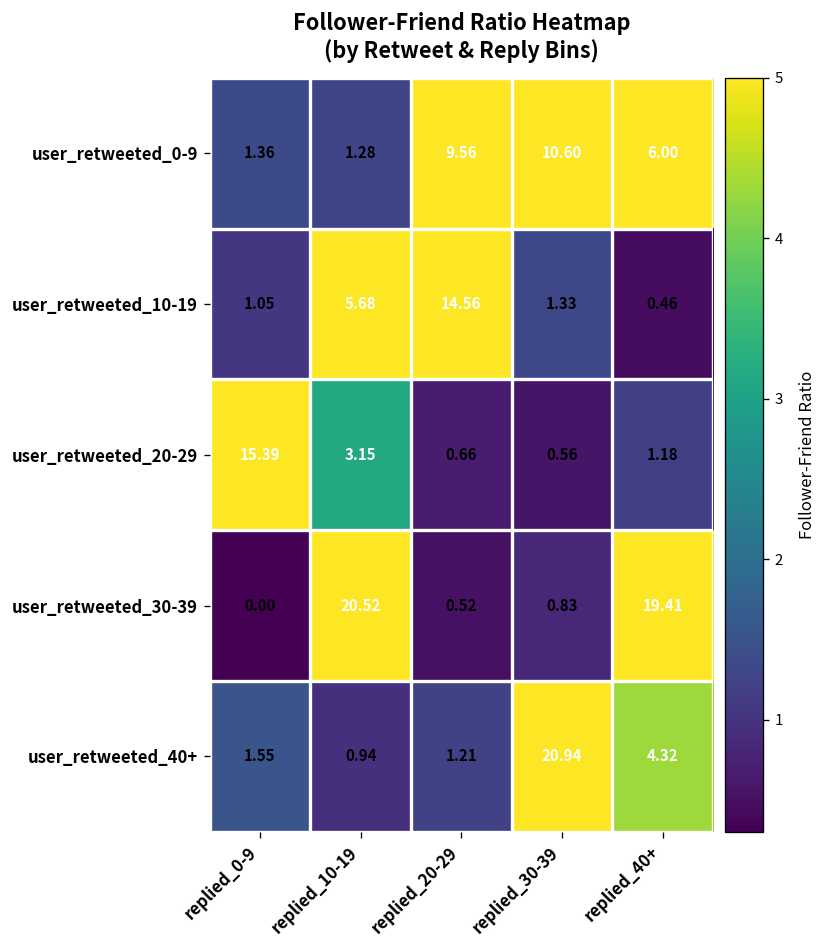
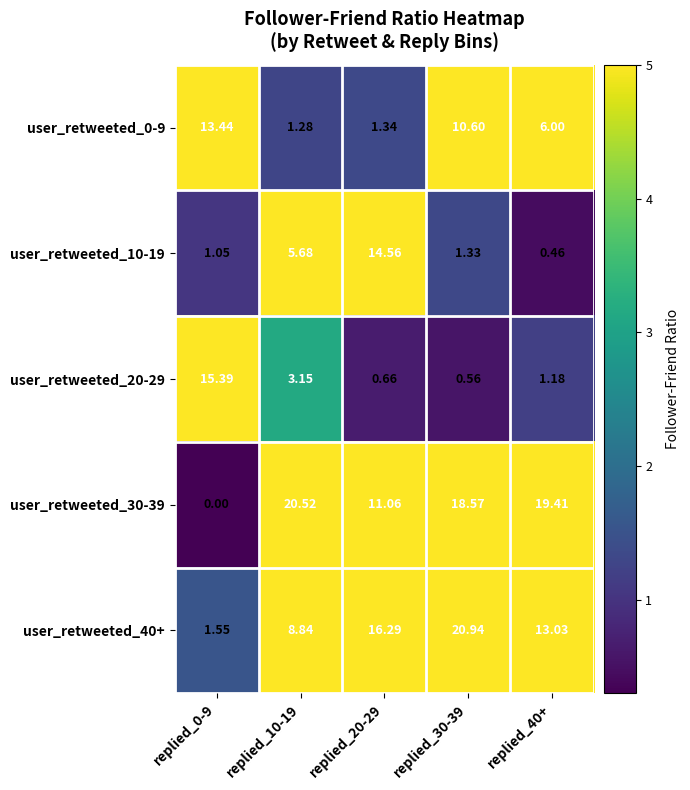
  {
    "user_retweeted_0-9": {
-     "replied_0-9": 1.36,
+     "replied_0-9": 13.44,
      "replied_10-19": 1.28,
-     "replied_20-29": 9.56,
+     "replied_20-29": 1.34,
      "replied_30-39": 10.60,
      "replied_40+": 6.00
    },
    "user_retweeted_10-19": {
      "replied_0-9": 1.05,
      "replied_10-19": 5.68,
      "replied_20-29": 14.56,
      "replied_30-39": 1.33,
      "replied_40+": 0.46
    },
    "user_retweeted_20-29": {
      "replied_0-9": 15.39,
      "replied_10-19": 3.15,
      "replied_20-29": 0.66,
      "replied_30-39": 0.56,
      "replied_40+": 1.18
    },
    "user_retweeted_30-39": {
      "replied_0-9": 0.00,
      "replied_10-19": 20.52,
-     "replied_20-29": 0.52,
-     "replied_30-39": 0.83,
+     "replied_20-29": 11.06,
+     "replied_30-39": 18.57,
      "replied_40+": 19.41
    },
    "user_retweeted_40+": {
      "replied_0-9": 1.55,
-     "replied_10-19": 0.94,
-     "replied_20-29": 1.21,
+     "replied_10-19": 8.84,
+     "replied_20-29": 16.29,
      "replied_30-39": 20.94,
-     "replied_40+": 4.32
+     "replied_40+": 13.03
    }
  }
